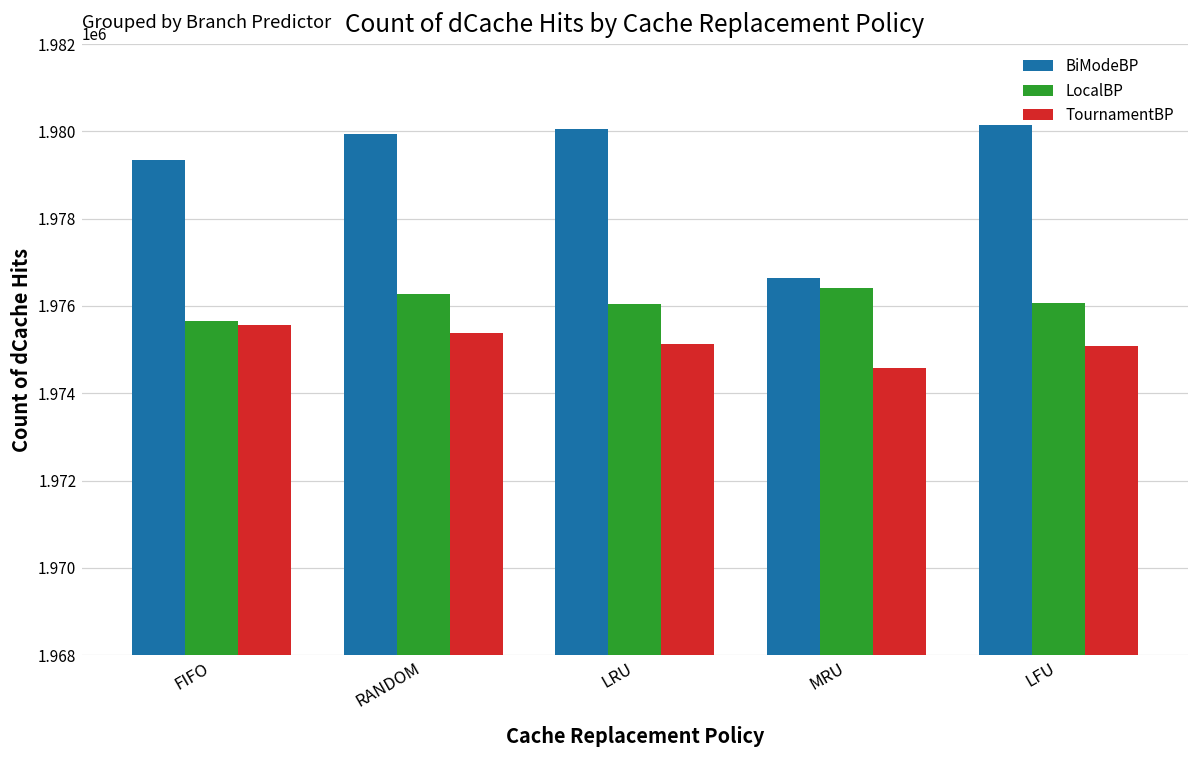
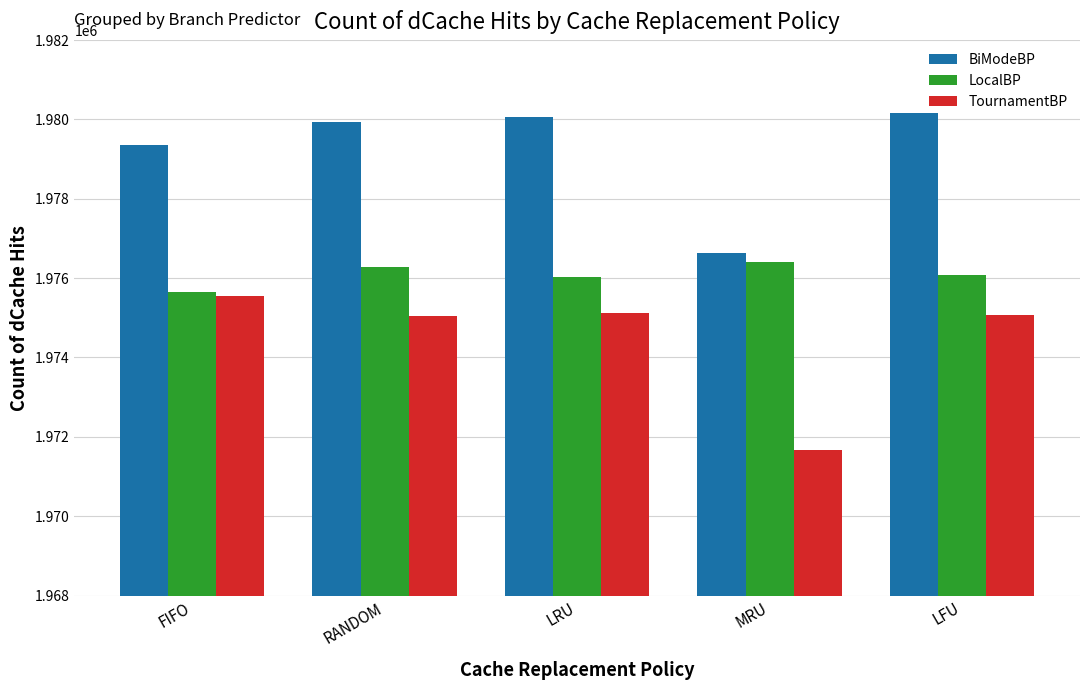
  {
    "BiModeBP": {
      "FIFO": 1979300,
      "RANDOM": 1979900,
      "LRU": 1980100,
      "MRU": 1976600,
      "LFU": 1980200
    },
    "LocalBP": {
      "FIFO": 1975600,
      "RANDOM": 1976300,
      "LRU": 1976000,
      "MRU": 1976400,
      "LFU": 1976100
    },
    "TournamentBP": {
      "FIFO": 1975600,
-     "RANDOM": 1975400,
+     "RANDOM": 1975000,
      "LRU": 1975100,
-     "MRU": 1974600,
+     "MRU": 1971700,
      "LFU": 1975100
    }
  }
